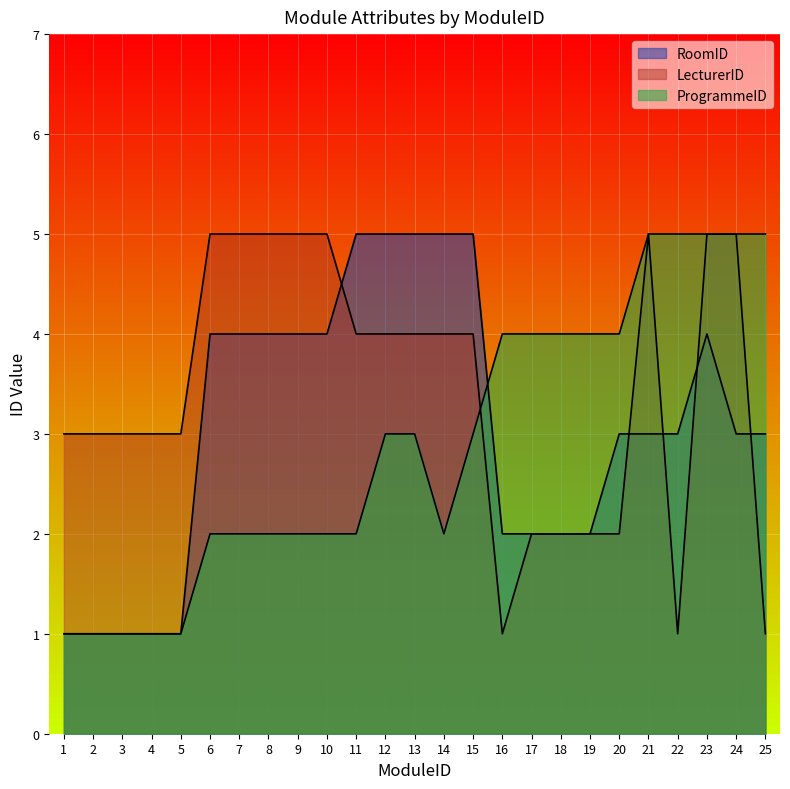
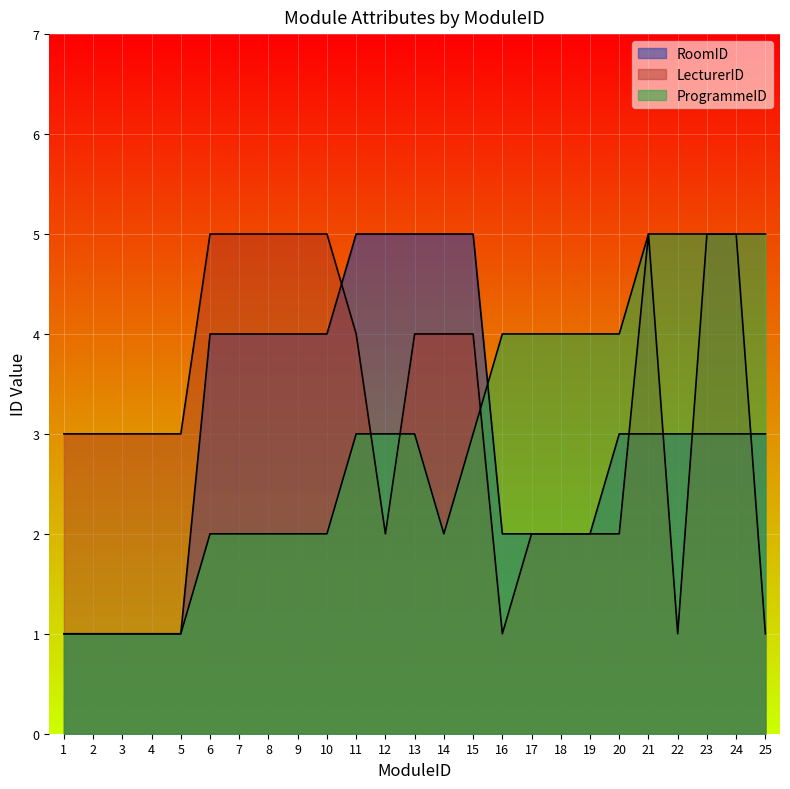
  {
    "RoomID": {
      "6": 4,
      "7": 4,
      "8": 4,
      "9": 4,
      "10": 4,
      "11": 5,
      "12": 5,
      "13": 5,
      "14": 5,
      "15": 5,
      "16": 2,
      "20": 3,
      "21": 3,
      "22": 3,
-     "23": 4,
+     "23": 3,
      "24": 3,
      "25": 3
    },
    "LecturerID": {
      "1": 3,
      "2": 3,
      "3": 3,
      "4": 3,
      "5": 3,
      "6": 5,
      "7": 5,
      "8": 5,
      "9": 5,
      "10": 5,
      "11": 4,
-     "12": 4,
+     "12": 2,
      "13": 4,
      "14": 4,
      "15": 4,
      "16": 1,
      "20": 2,
      "22": 1,
      "25": 1
    },
    "ProgrammeID": {
      "6": 2,
      "7": 2,
      "8": 2,
      "9": 2,
      "10": 2,
-     "11": 2,
+     "11": 3,
      "12": 3,
      "13": 3,
      "14": 2,
      "15": 3,
      "16": 4,
      "17": 4,
      "18": 4,
      "19": 4,
      "20": 4,
      "22": 5,
      "25": 5
    }
  }
